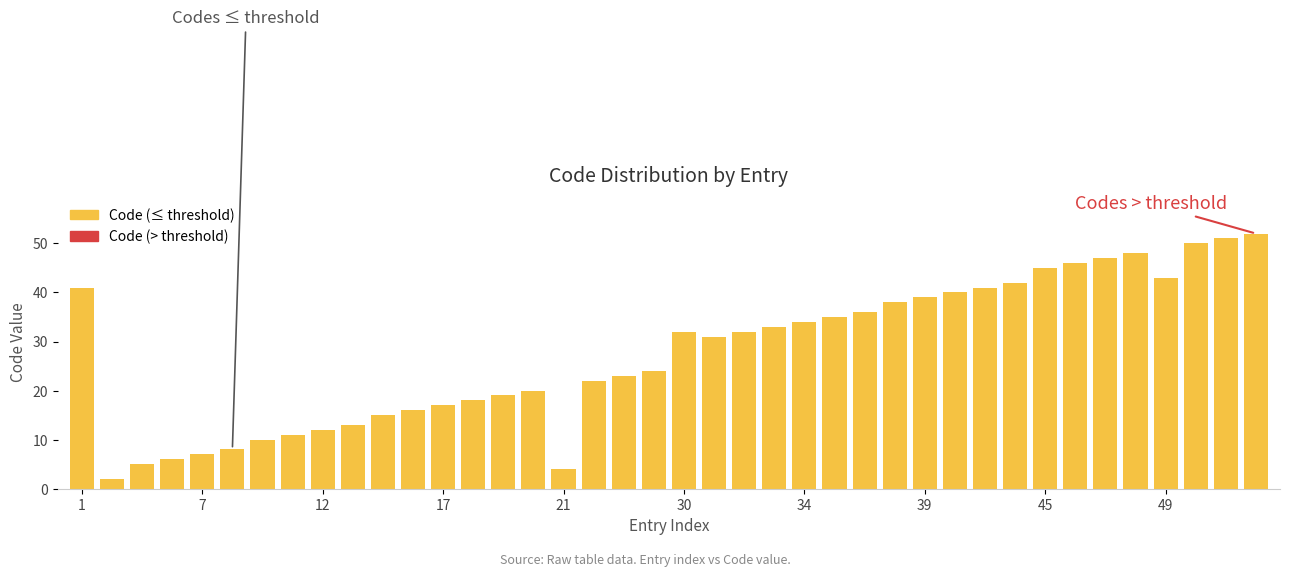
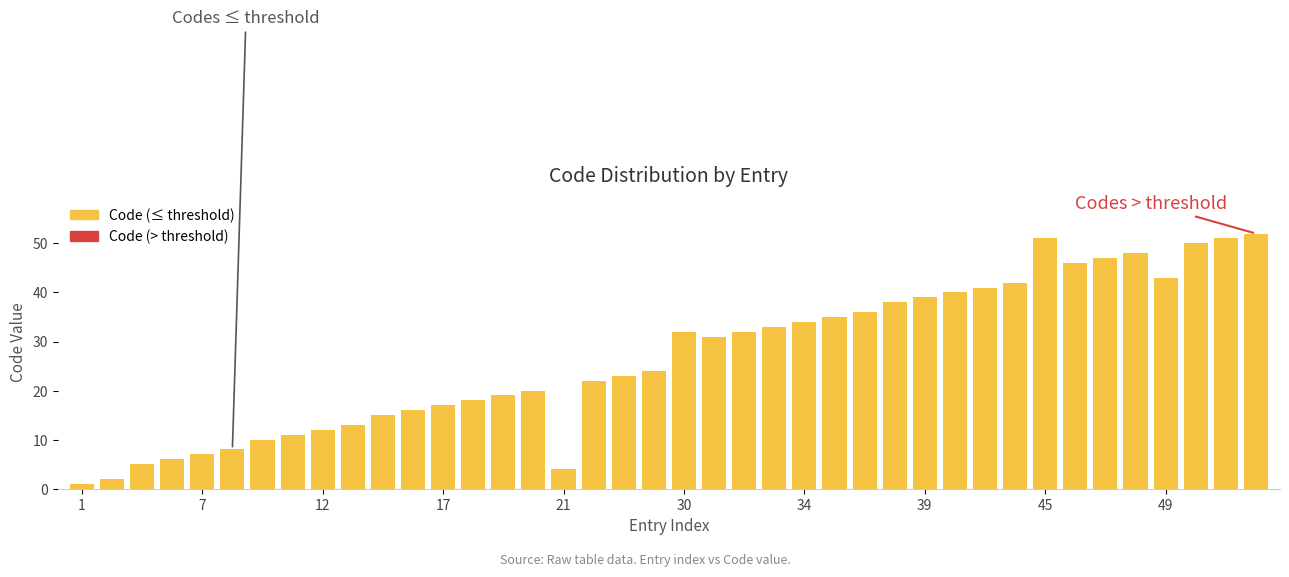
  {
    "Code (≤ threshold)": {
-     "1": 41,
+     "1": 1,
      "7": 7,
      "12": 12,
      "17": 17,
      "21": 4,
      "30": 32,
      "34": 34,
      "39": 39,
-     "45": 45,
+     "45": 51,
      "49": 43
    },
    "Code (> threshold)": {
      "1": 0,
      "7": 0,
      "12": 0,
      "17": 0,
      "21": 0,
      "30": 0,
      "34": 0,
      "39": 0,
      "45": 0,
      "49": 0
    }
  }
